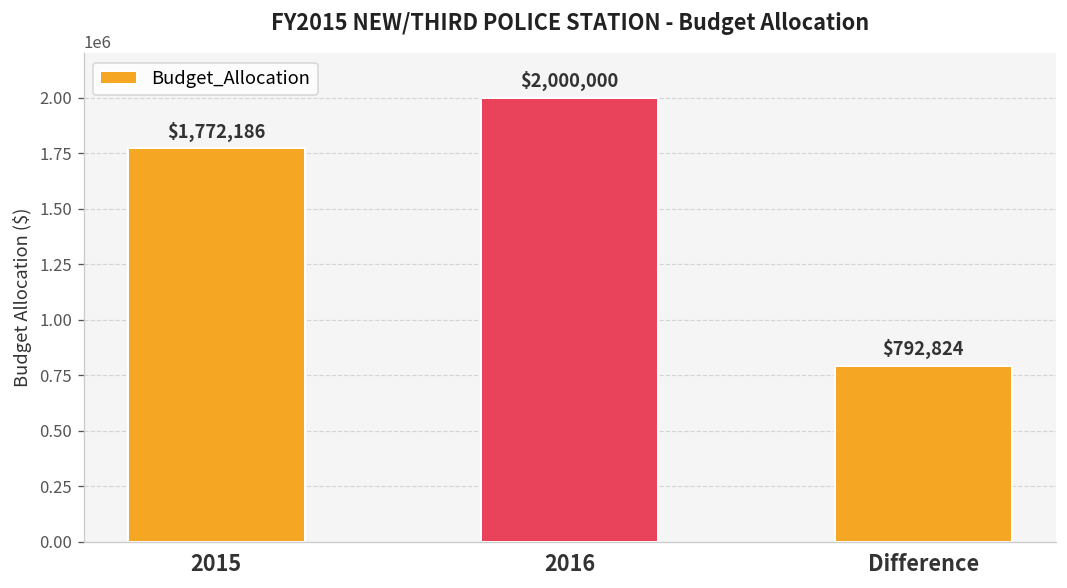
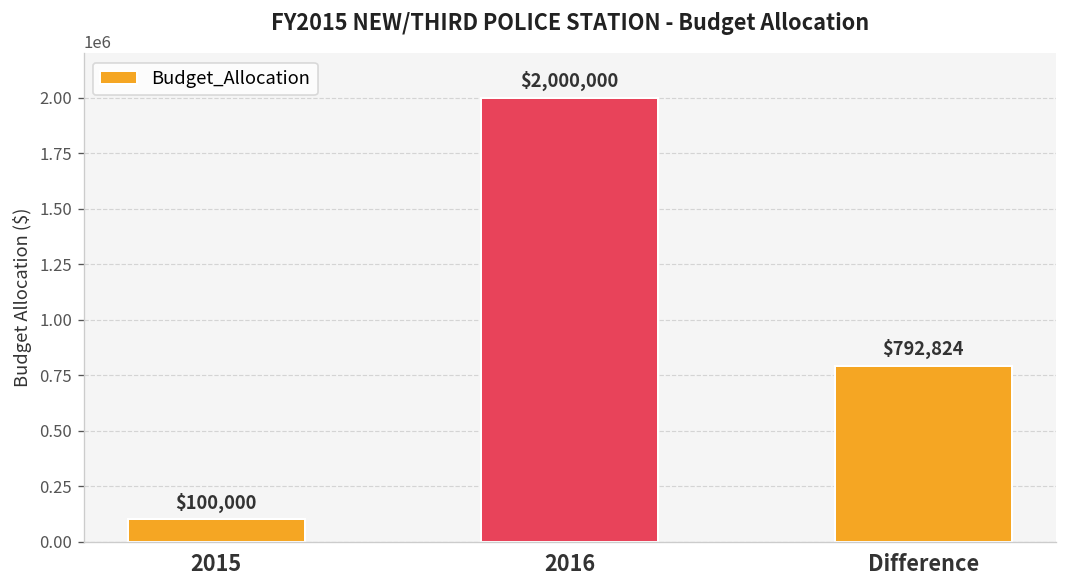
  {
-   "2015": "$1,772,186",
+   "2015": "$100,000",
    "2016": "$2,000,000",
    "Difference": "$792,824"
  }
